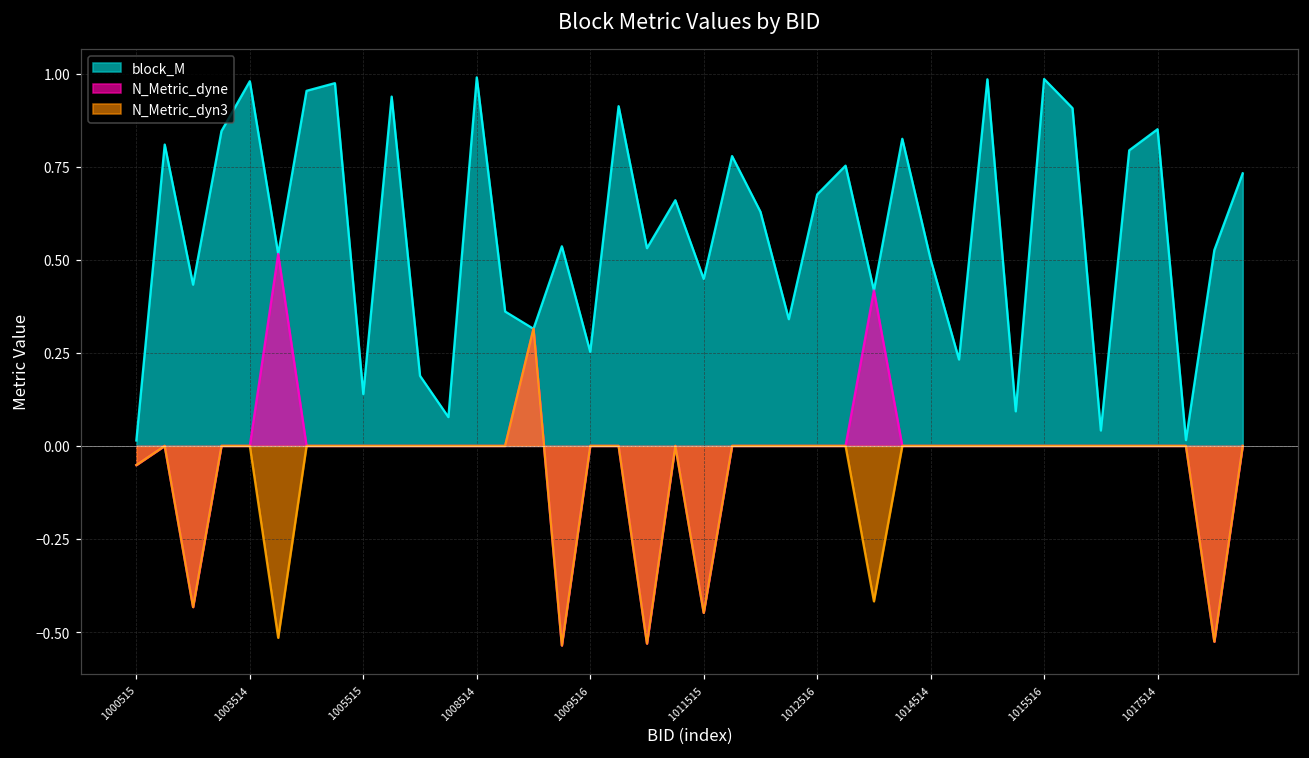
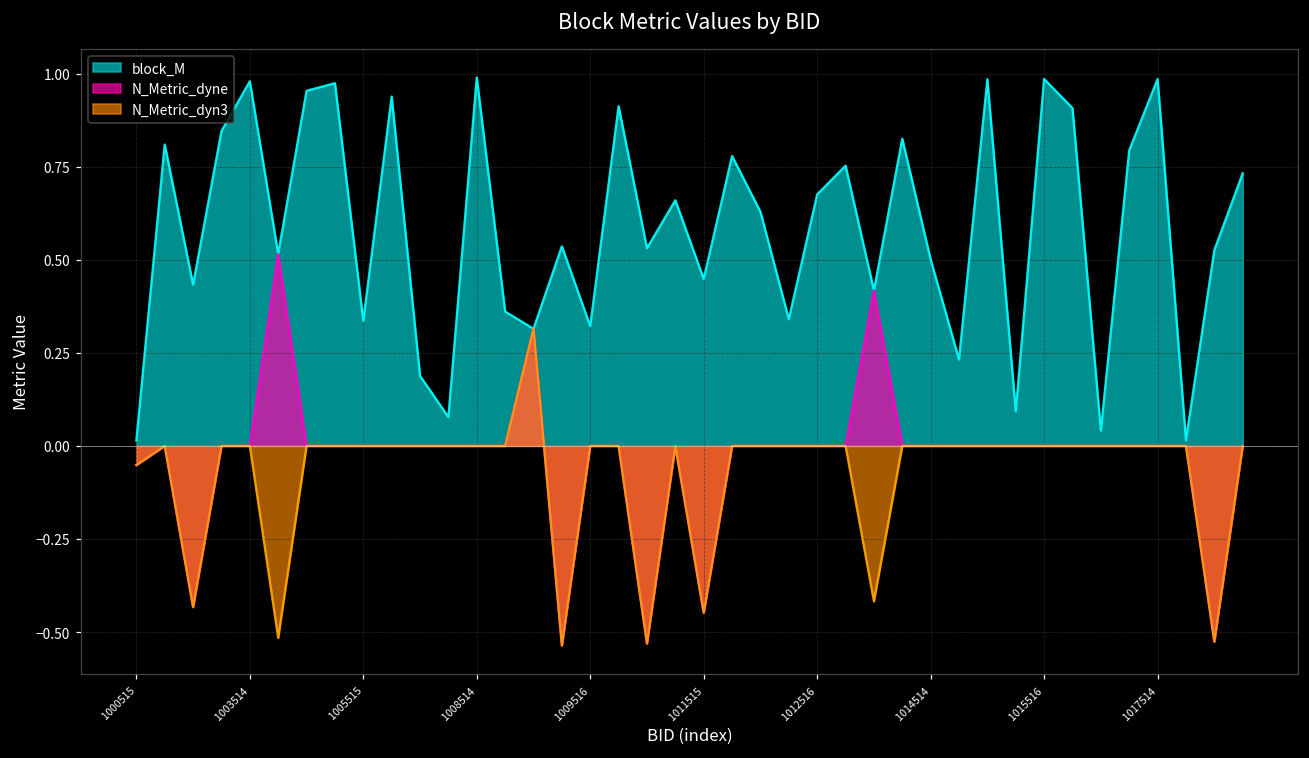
  {
    "block_M": {
      "1000515": 0.01,
      "1003514": 0.98,
-     "1005515": 0.14,
+     "1005515": 0.34,
      "1008514": 0.99,
-     "1009516": 0.25,
+     "1009516": 0.32,
      "1011515": 0.45,
      "1012516": 0.68,
      "1014514": 0.50,
      "1015516": 0.99,
-     "1017514": 0.85
+     "1017514": 0.99
    }
  }
